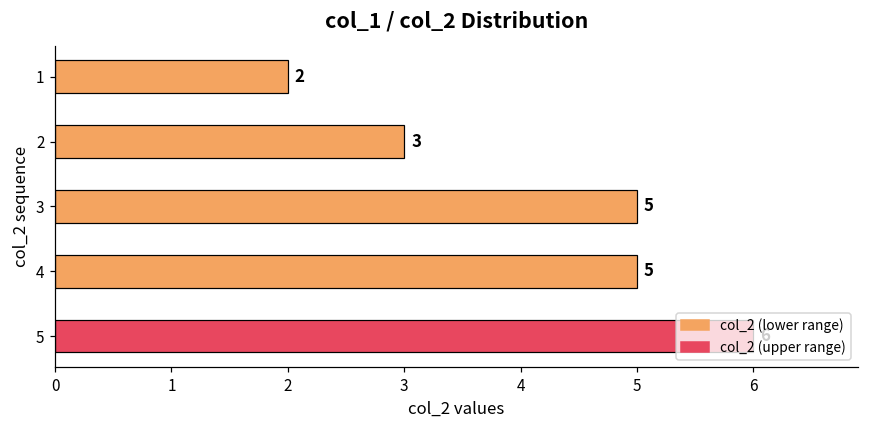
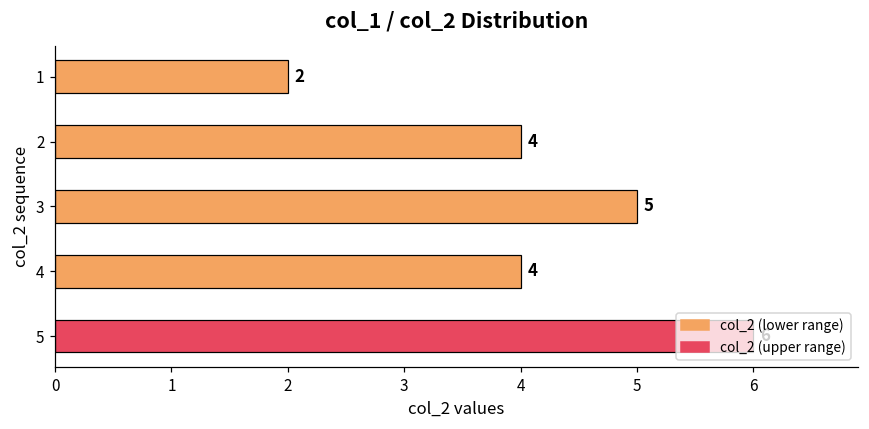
  {
    "1": 2,
-   "2": 3,
+   "2": 4,
    "3": 5,
-   "4": 5
+   "4": 4
  }
